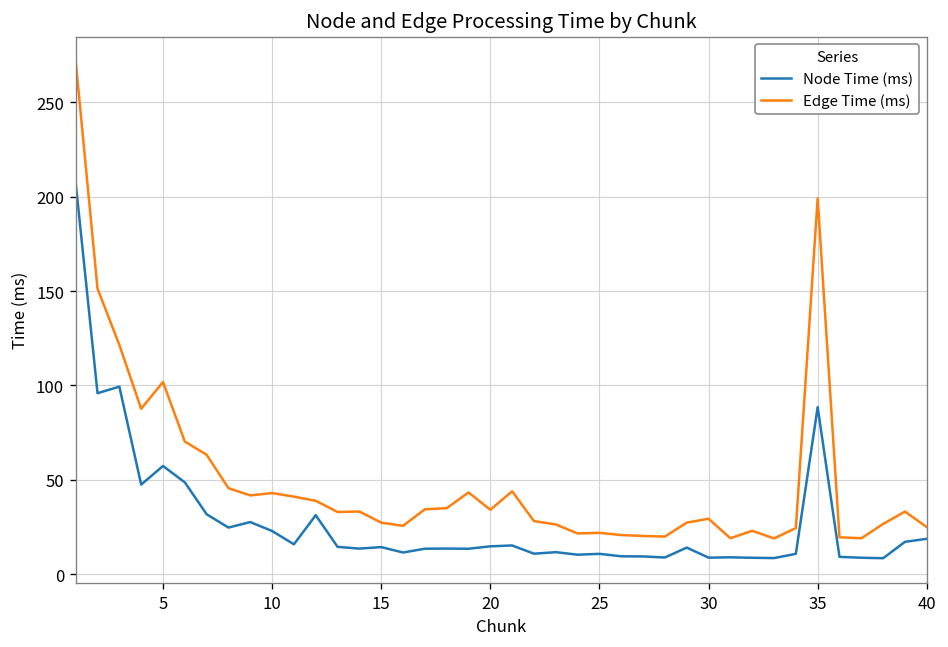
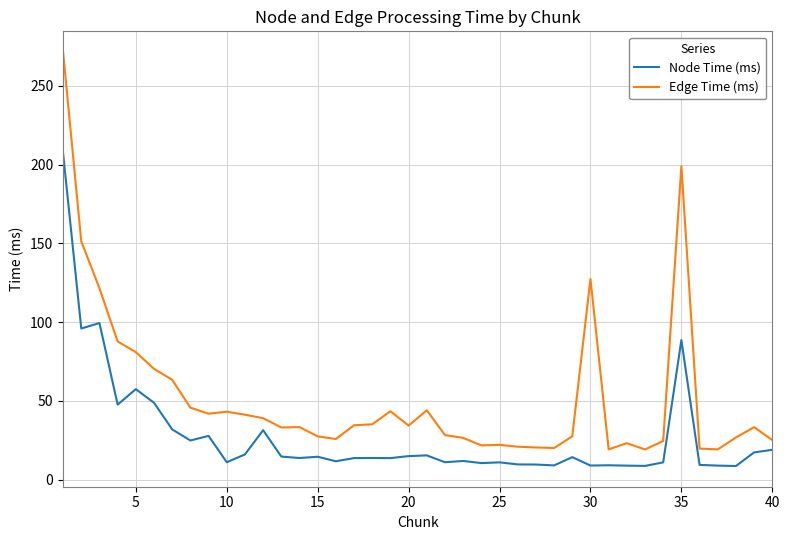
  {
    "Node Time (ms)": {
      "5": 57,
-     "10": 23,
+     "10": 11,
      "15": 14,
      "20": 15,
      "25": 11,
      "30": 9,
      "35": 89,
      "40": 19
    },
    "Edge Time (ms)": {
-     "5": 102,
+     "5": 81,
      "10": 43,
      "15": 27,
      "20": 34,
      "25": 22,
-     "30": 29,
+     "30": 127,
      "35": 199,
      "40": 25
    }
  }
